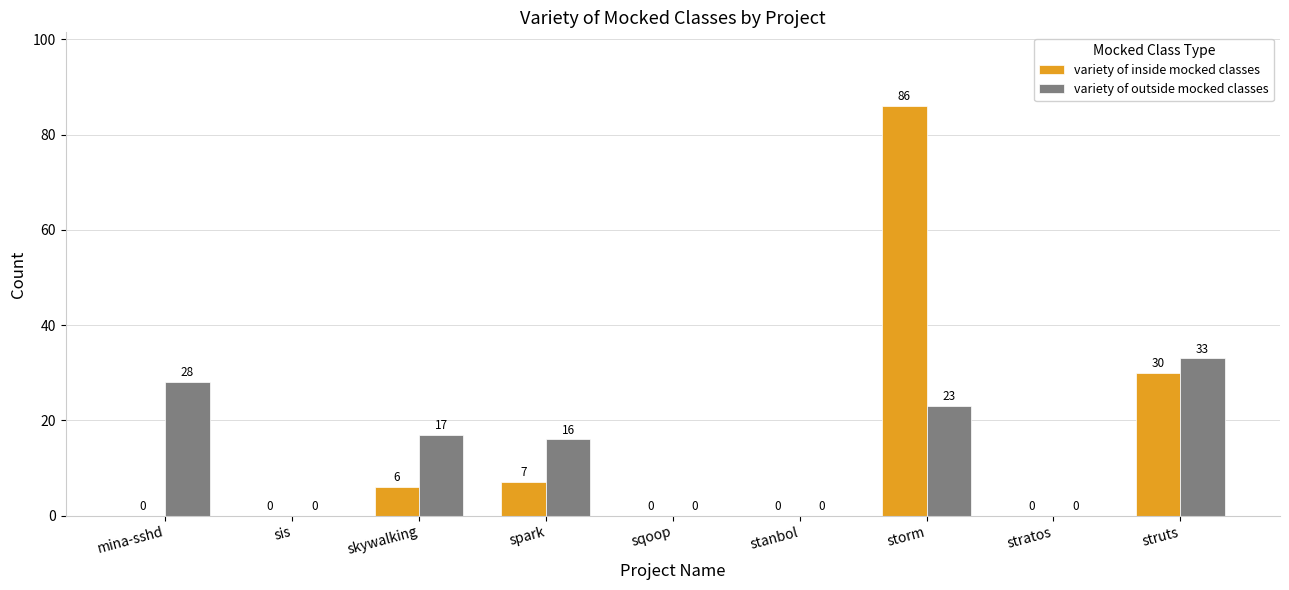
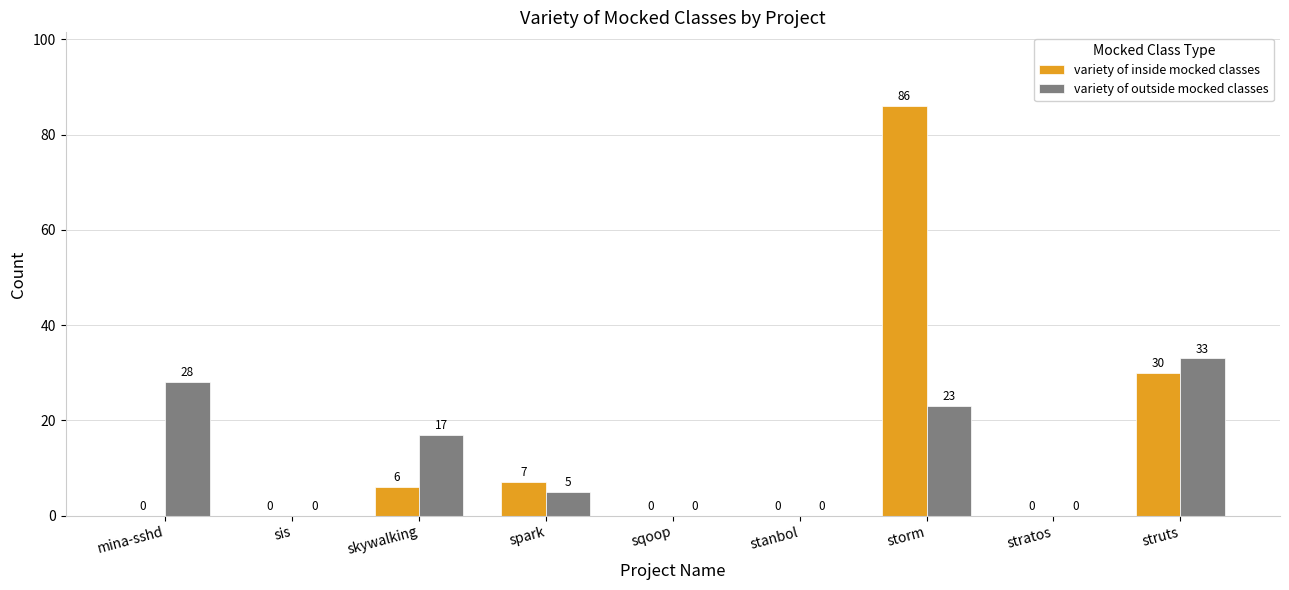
  {
    "variety of inside mocked classes": {
      "mina-sshd": 0,
      "sis": 0,
      "skywalking": 6,
      "spark": 7,
      "sqoop": 0,
      "stanbol": 0,
      "storm": 86,
      "stratos": 0,
      "struts": 30
    },
    "variety of outside mocked classes": {
      "mina-sshd": 28,
      "sis": 0,
      "skywalking": 17,
-     "spark": 16,
+     "spark": 5,
      "sqoop": 0,
      "stanbol": 0,
      "storm": 23,
      "stratos": 0,
      "struts": 33
    }
  }
